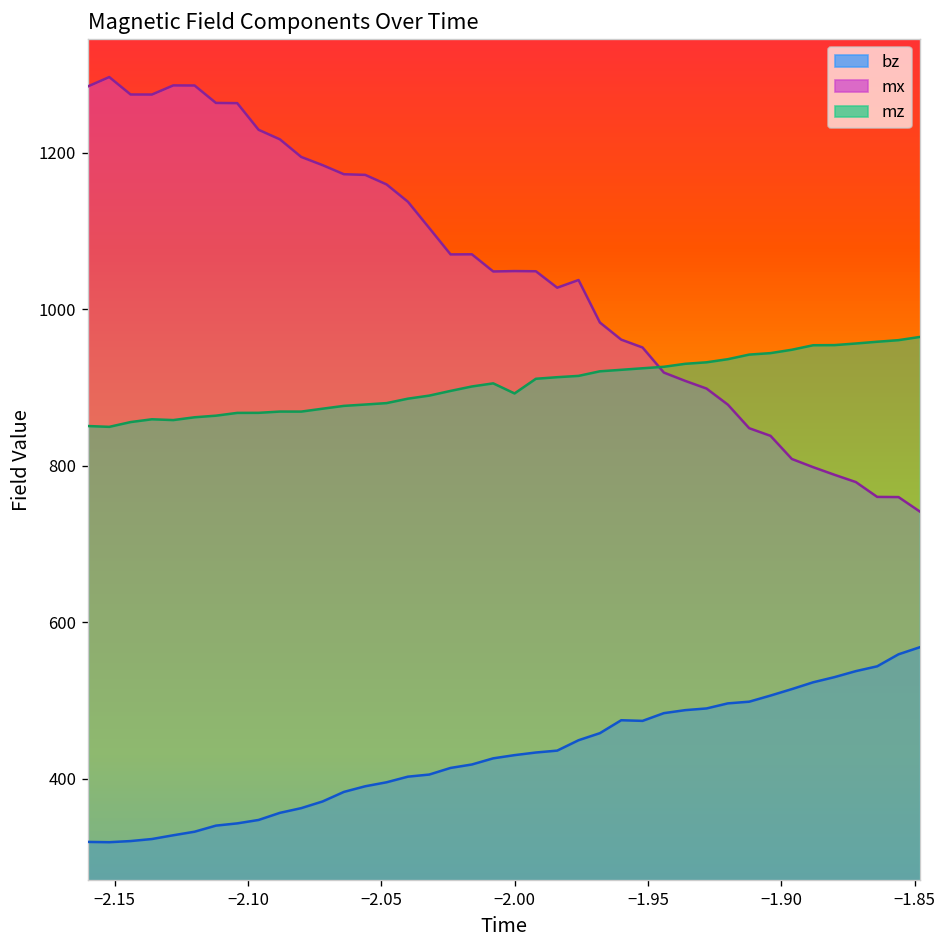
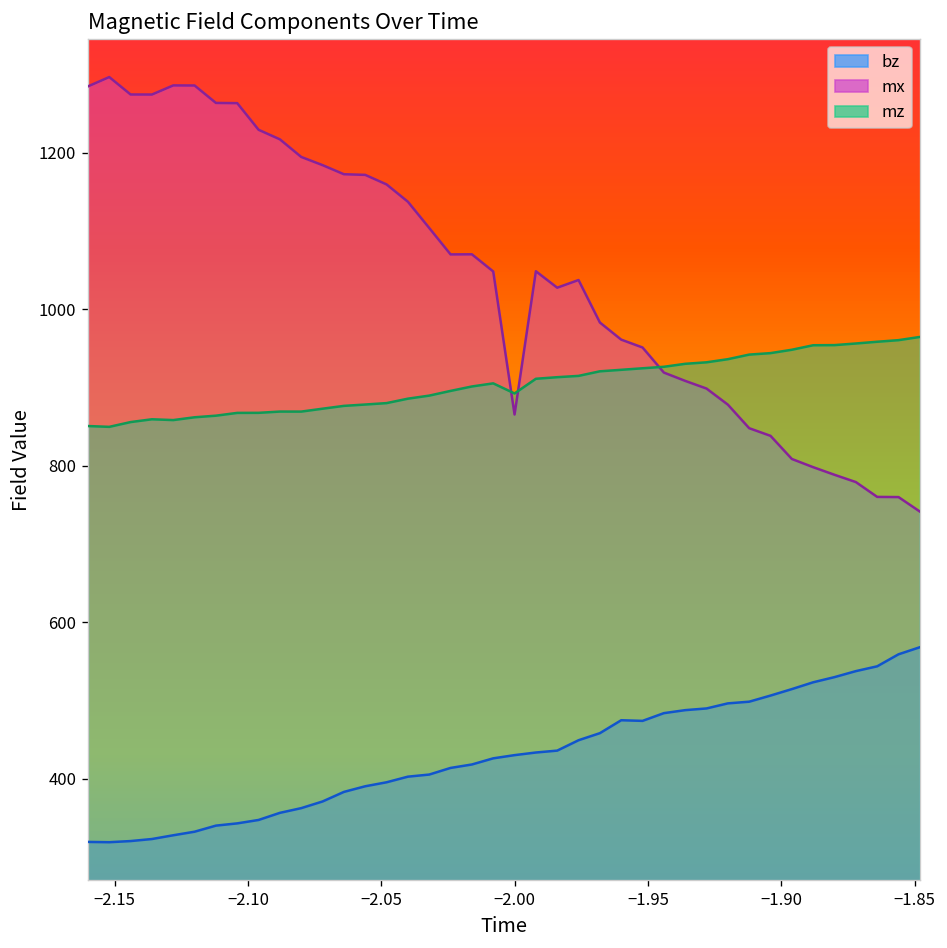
  {
    "bz": {
      "−2.00": 430
    },
    "mx": {
-     "−2.00": 1050
+     "−2.00": 870
    },
    "mz": {
      "−2.00": 890
    }
  }
